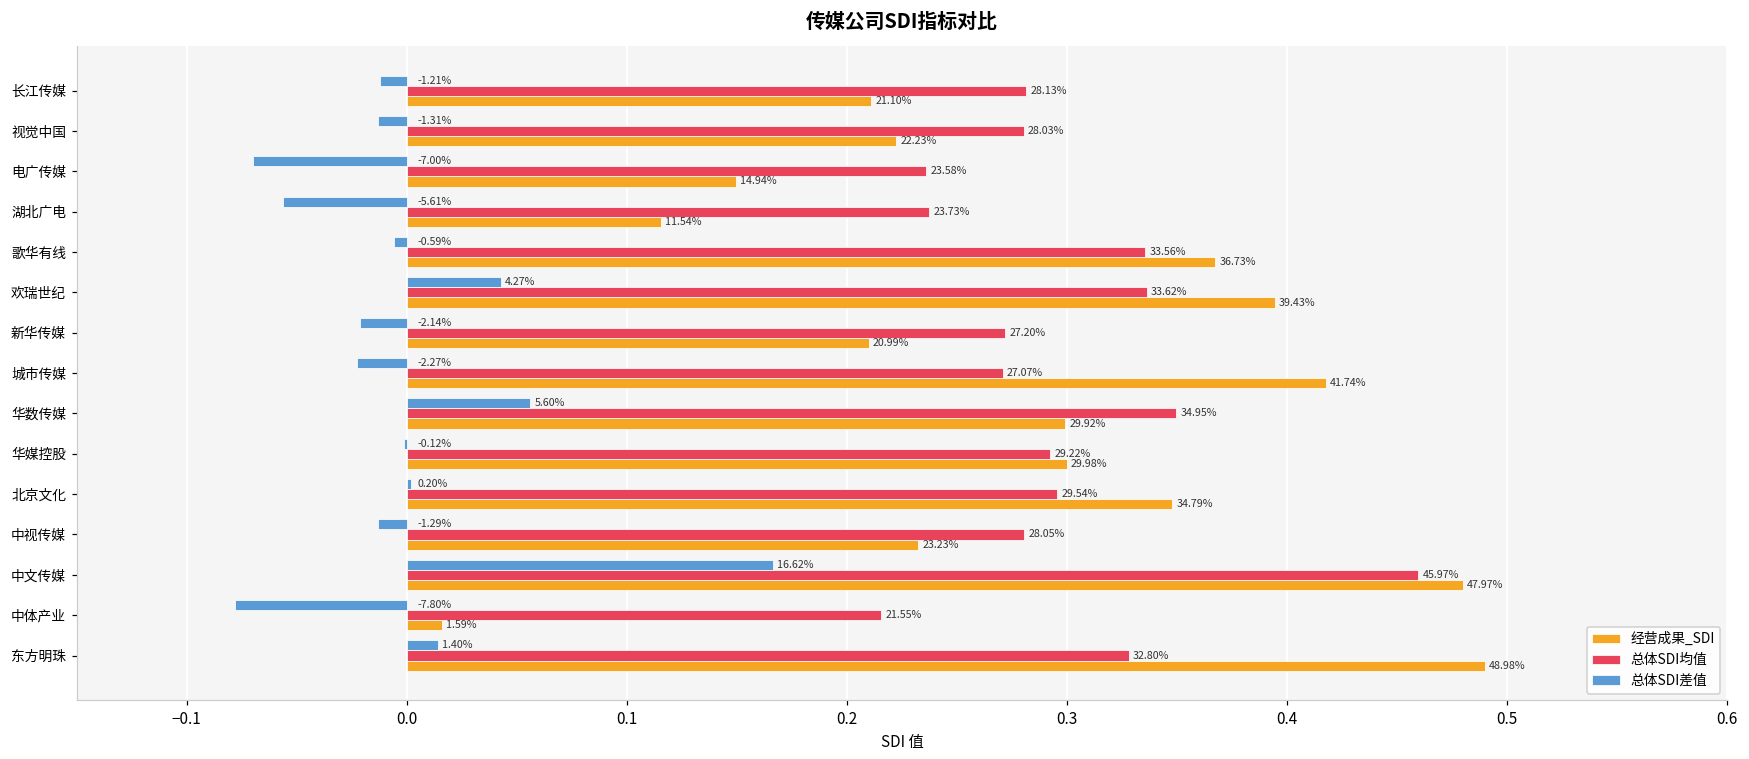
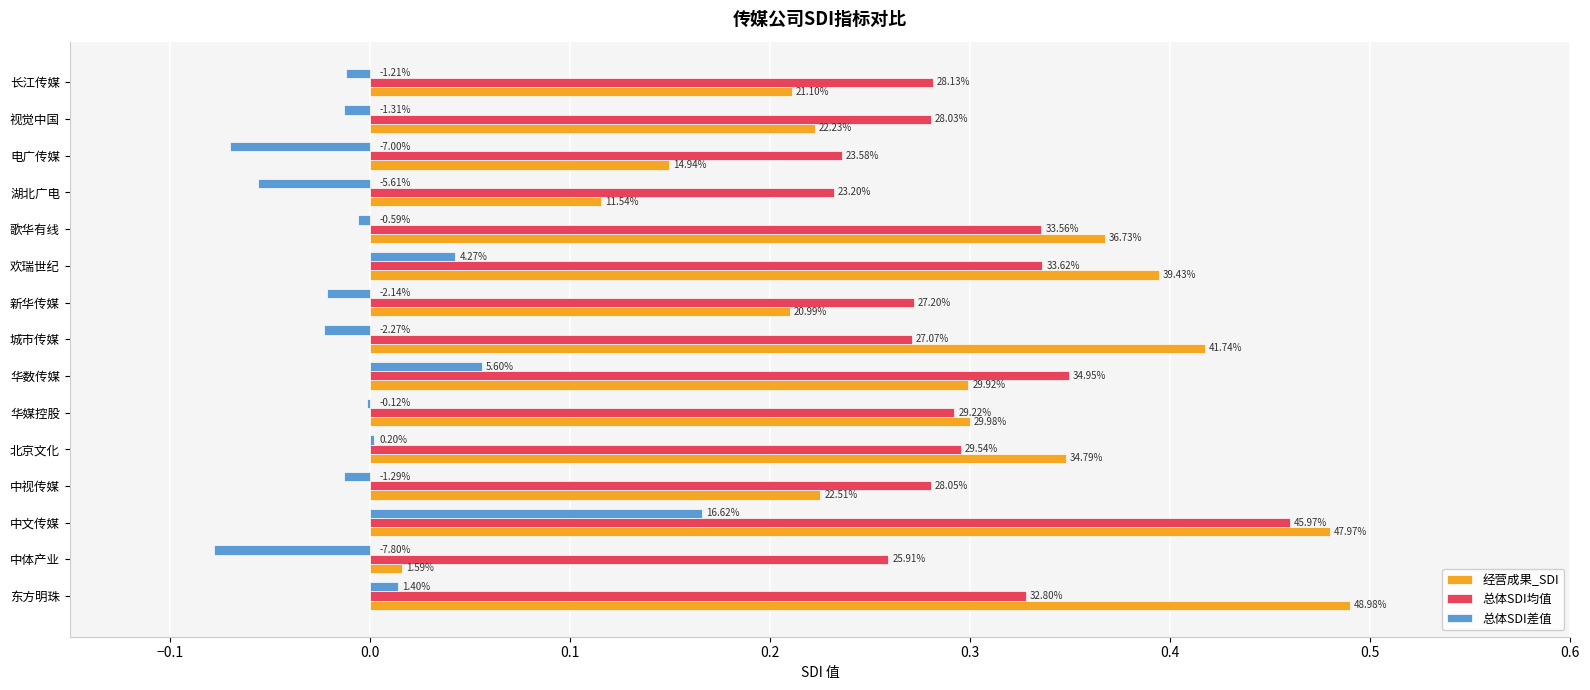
  {
    "经营成果_SDI": {
      "长江传媒": "21.10%",
      "视觉中国": "22.23%",
      "电广传媒": "14.94%",
      "湖北广电": "11.54%",
      "歌华有线": "36.73%",
      "欢瑞世纪": "39.43%",
      "新华传媒": "20.99%",
      "城市传媒": "41.74%",
      "华数传媒": "29.92%",
      "华媒控股": "29.98%",
      "北京文化": "34.79%",
-     "中视传媒": "23.23%",
+     "中视传媒": "22.51%",
      "中文传媒": "47.97%",
      "中体产业": "1.59%",
      "东方明珠": "48.98%"
    },
    "总体SDI均值": {
      "长江传媒": "28.13%",
      "视觉中国": "28.03%",
      "电广传媒": "23.58%",
-     "湖北广电": "23.73%",
+     "湖北广电": "23.20%",
      "歌华有线": "33.56%",
      "欢瑞世纪": "33.62%",
      "新华传媒": "27.20%",
      "城市传媒": "27.07%",
      "华数传媒": "34.95%",
      "华媒控股": "29.22%",
      "北京文化": "29.54%",
      "中视传媒": "28.05%",
      "中文传媒": "45.97%",
-     "中体产业": "21.55%",
+     "中体产业": "25.91%",
      "东方明珠": "32.80%"
    },
    "总体SDI差值": {
      "歌华有线": "-0.59%",
      "欢瑞世纪": "4.27%",
      "华数传媒": "5.60%",
      "华媒控股": "-0.12%",
      "北京文化": "0.20%",
      "中文传媒": "16.62%",
      "东方明珠": "1.40%"
    }
  }
